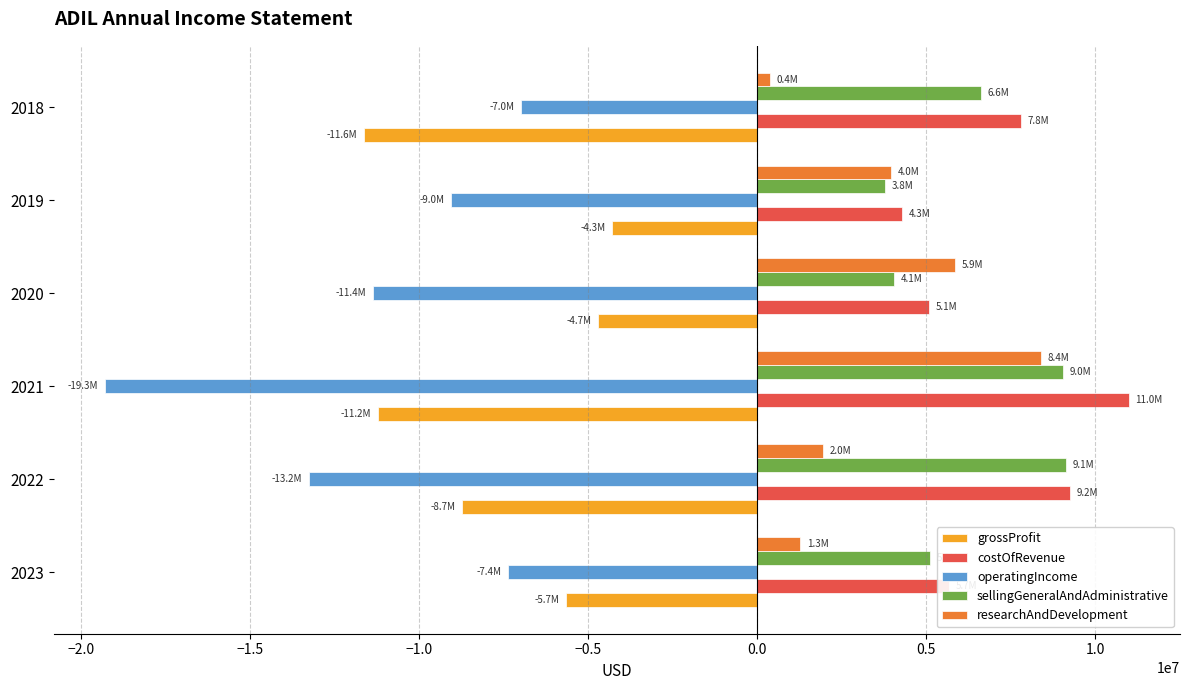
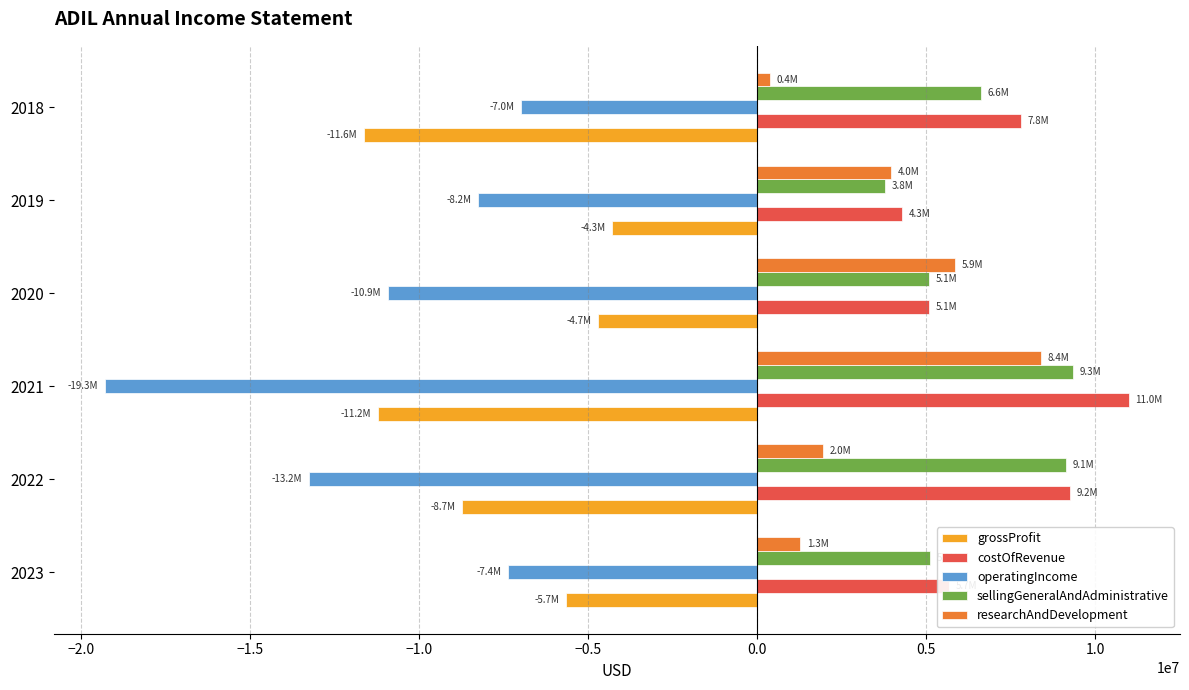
  {
    "operatingIncome": {
      "2018": "-7.0M",
-     "2019": "-9.0M",
-     "2020": "-11.4M",
+     "2019": "-8.2M",
+     "2020": "-10.9M",
      "2021": "-19.3M",
      "2022": "-13.2M",
      "2023": "-7.4M"
    },
    "sellingGeneralAndAdministrative": {
      "2018": "6.6M",
      "2019": "3.8M",
-     "2020": "4.1M",
-     "2021": "9.0M",
+     "2020": "5.1M",
+     "2021": "9.3M",
      "2022": "9.1M"
    }
  }
